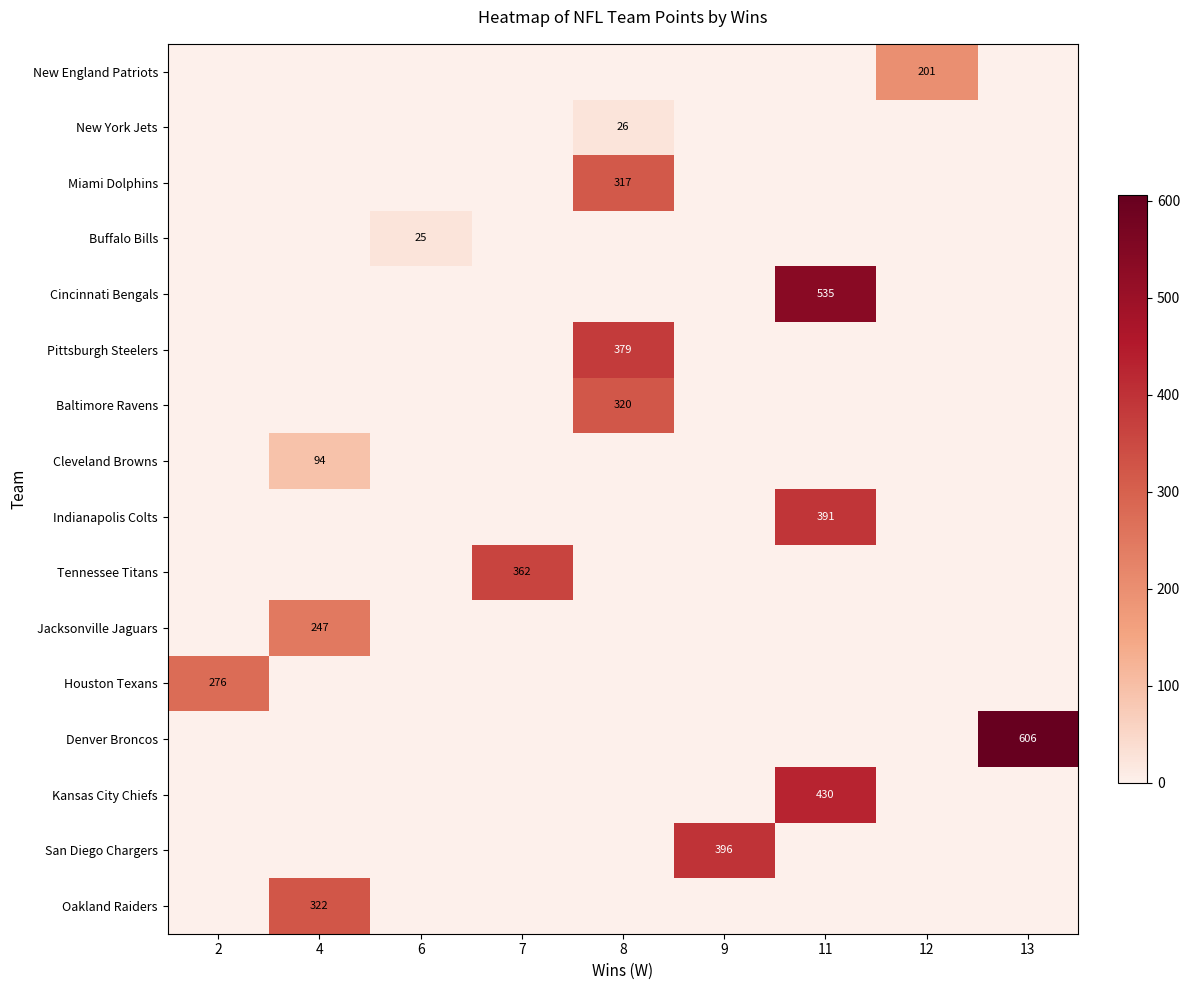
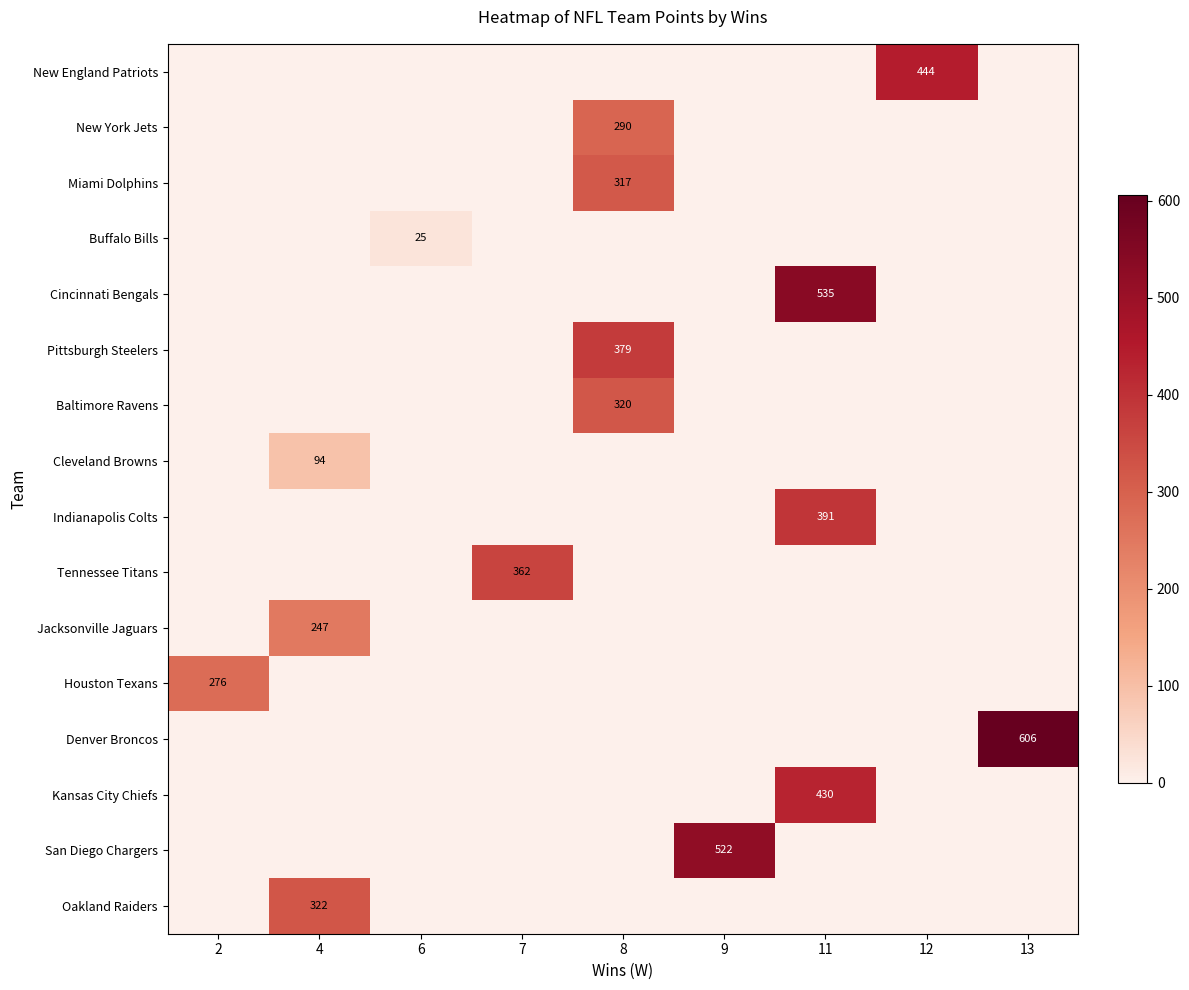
  {
    "New England Patriots": {
-     "12": 201
+     "12": 444
    },
    "New York Jets": {
-     "8": 26
+     "8": 290
    },
    "Miami Dolphins": {
      "8": 317
    },
    "Buffalo Bills": {
      "6": 25
    },
    "Cincinnati Bengals": {
      "11": 535
    },
    "Pittsburgh Steelers": {
      "8": 379
    },
    "Baltimore Ravens": {
      "8": 320
    },
    "Cleveland Browns": {
      "4": 94
    },
    "Indianapolis Colts": {
      "11": 391
    },
    "Tennessee Titans": {
      "7": 362
    },
    "Jacksonville Jaguars": {
      "4": 247
    },
    "Houston Texans": {
      "2": 276
    },
    "Denver Broncos": {
      "13": 606
    },
    "Kansas City Chiefs": {
      "11": 430
    },
    "San Diego Chargers": {
-     "9": 396
+     "9": 522
    },
    "Oakland Raiders": {
      "4": 322
    }
  }
